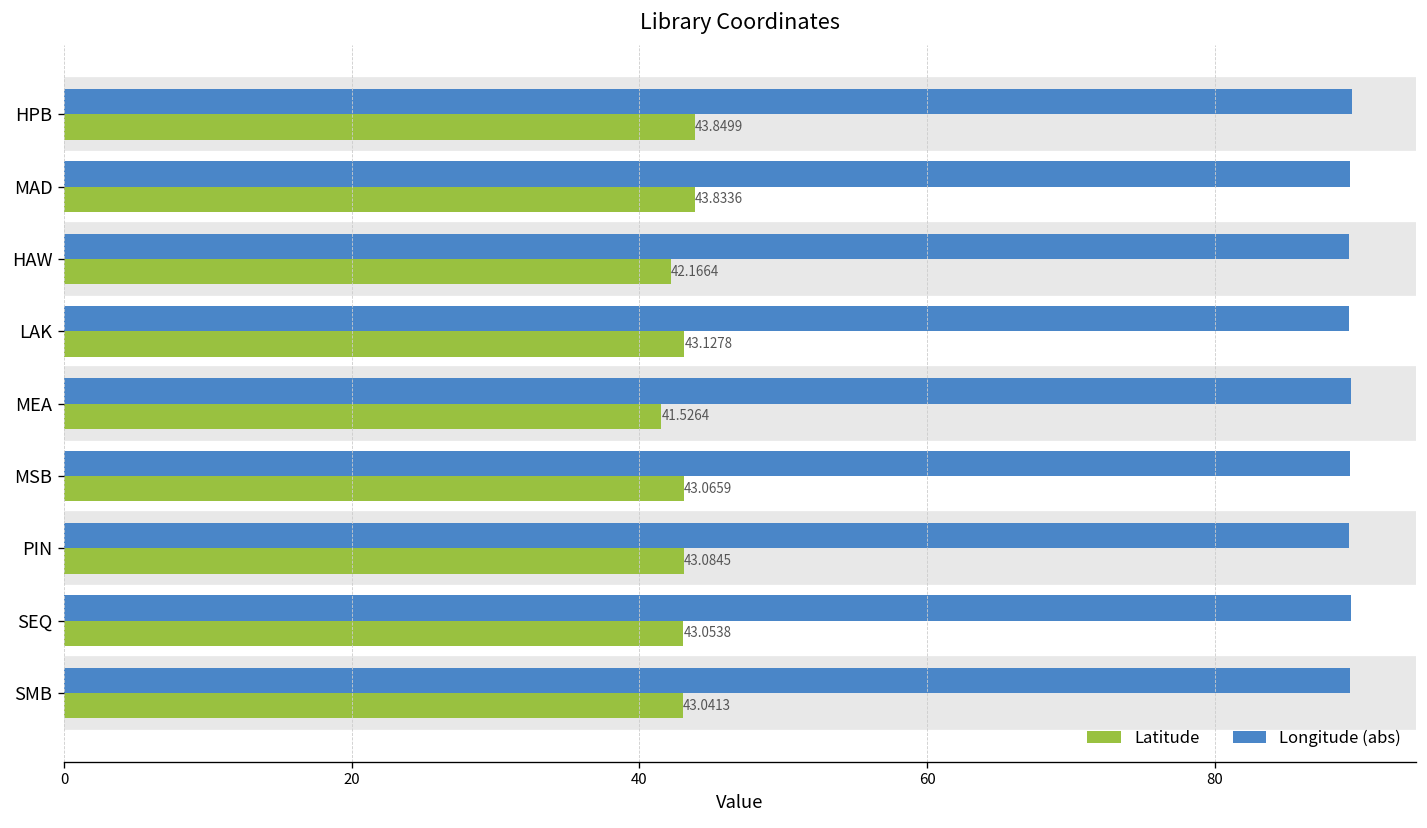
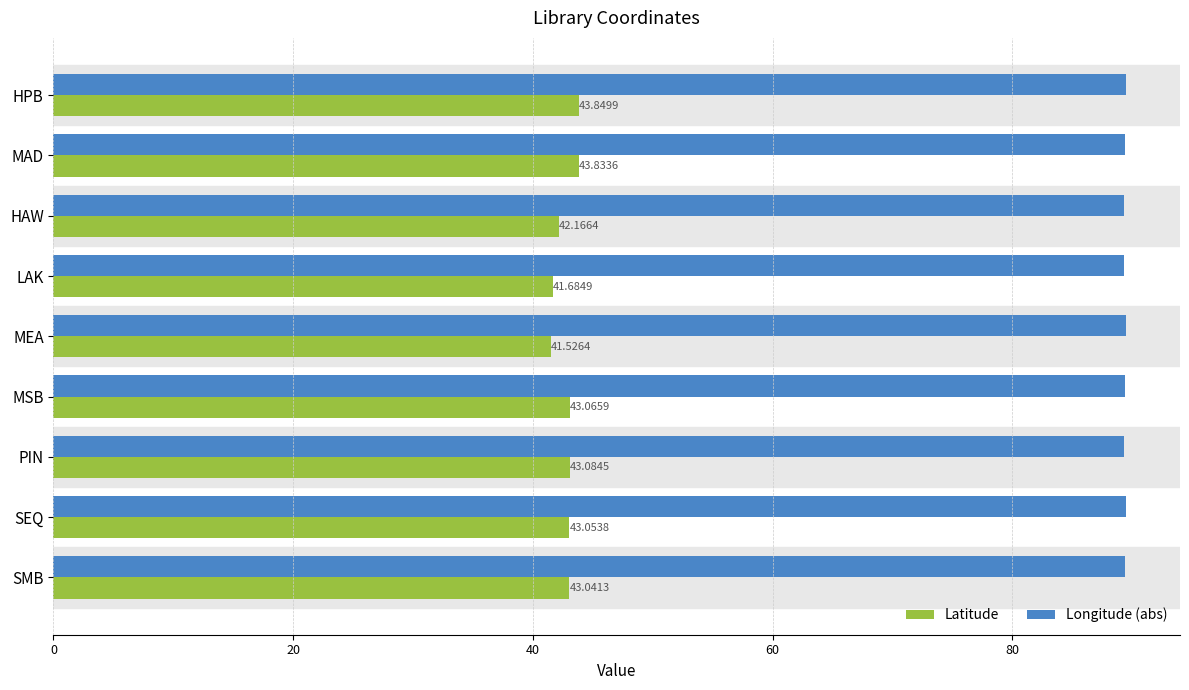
  {
    "Latitude": {
      "HPB": 43.8499,
      "MAD": 43.8336,
      "HAW": 42.1664,
-     "LAK": 43.1278,
+     "LAK": 41.6849,
      "MEA": 41.5264,
      "MSB": 43.0659,
      "PIN": 43.0845,
      "SEQ": 43.0538,
      "SMB": 43.0413
    },
    "Longitude (abs)": {
      "HPB": 89.5,
      "MAD": 89.4,
      "HAW": 89.3,
      "LAK": 89.4,
      "MEA": 89.5,
      "MSB": 89.4,
      "PIN": 89.3,
      "SEQ": 89.5,
      "SMB": 89.4
    }
  }
